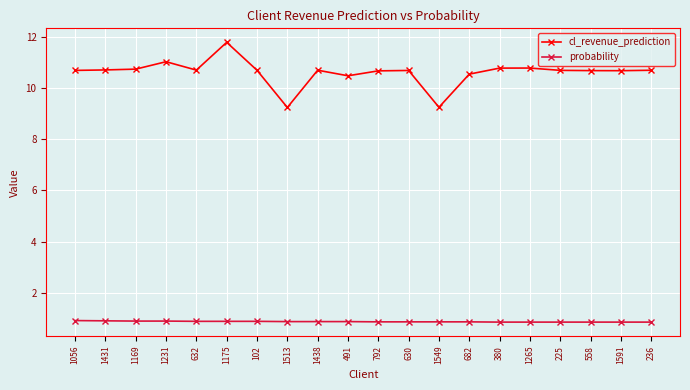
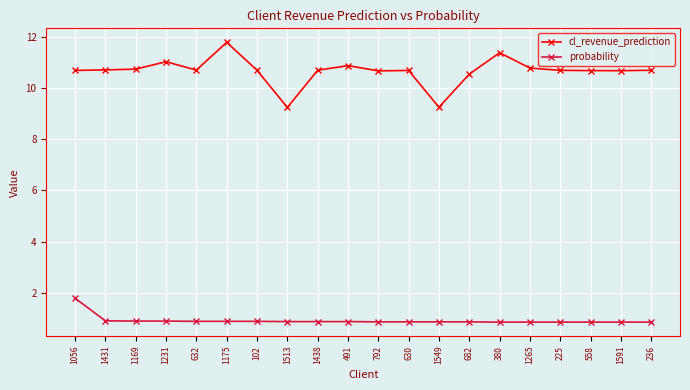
  {
    "cl_revenue_prediction": {
      "1056": 10.7,
      "1431": 10.7,
      "1169": 10.7,
      "1231": 11.0,
      "632": 10.7,
      "1175": 11.8,
      "102": 10.7,
      "1513": 9.2,
      "1438": 10.7,
-     "491": 10.5,
+     "491": 10.9,
      "792": 10.7,
      "630": 10.7,
      "1549": 9.2,
      "682": 10.5,
-     "380": 10.8,
+     "380": 11.4,
      "1265": 10.8,
      "225": 10.7,
      "558": 10.7,
      "1591": 10.7,
      "236": 10.7
    },
    "probability": {
-     "1056": 0.9,
+     "1056": 1.8,
      "1431": 0.9,
      "1169": 0.9,
      "1231": 0.9,
      "632": 0.9,
      "1175": 0.9,
      "102": 0.9,
      "1513": 0.9,
      "1438": 0.9,
      "491": 0.9,
      "792": 0.9,
      "630": 0.9,
      "1549": 0.9,
      "682": 0.9,
      "380": 0.9,
      "1265": 0.9,
      "225": 0.9,
      "558": 0.9,
      "1591": 0.9,
      "236": 0.9
    }
  }
